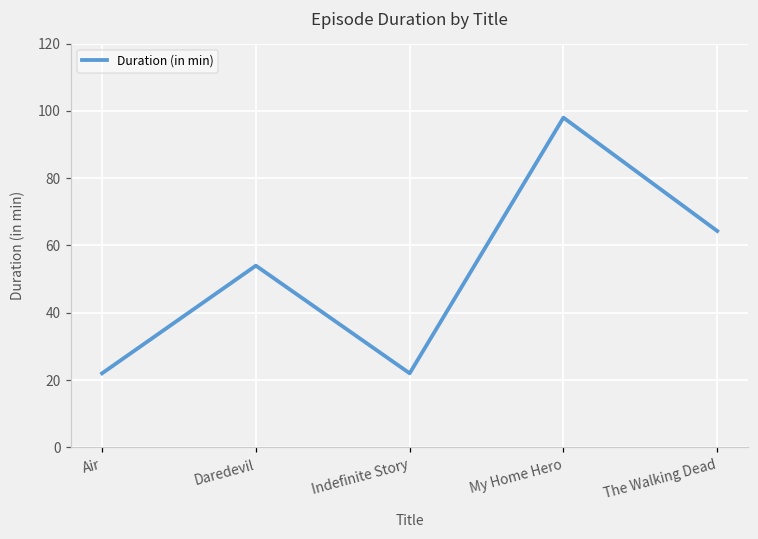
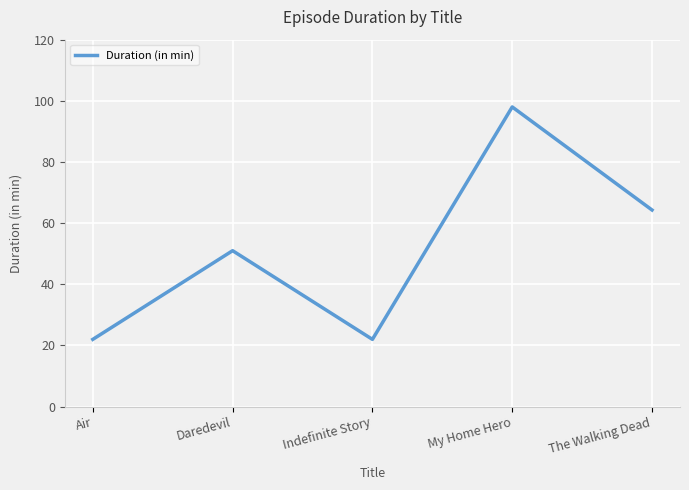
  {
    "Air": 22,
-   "Daredevil": 54,
+   "Daredevil": 51,
    "Indefinite Story": 22,
    "My Home Hero": 98,
    "The Walking Dead": 64
  }
